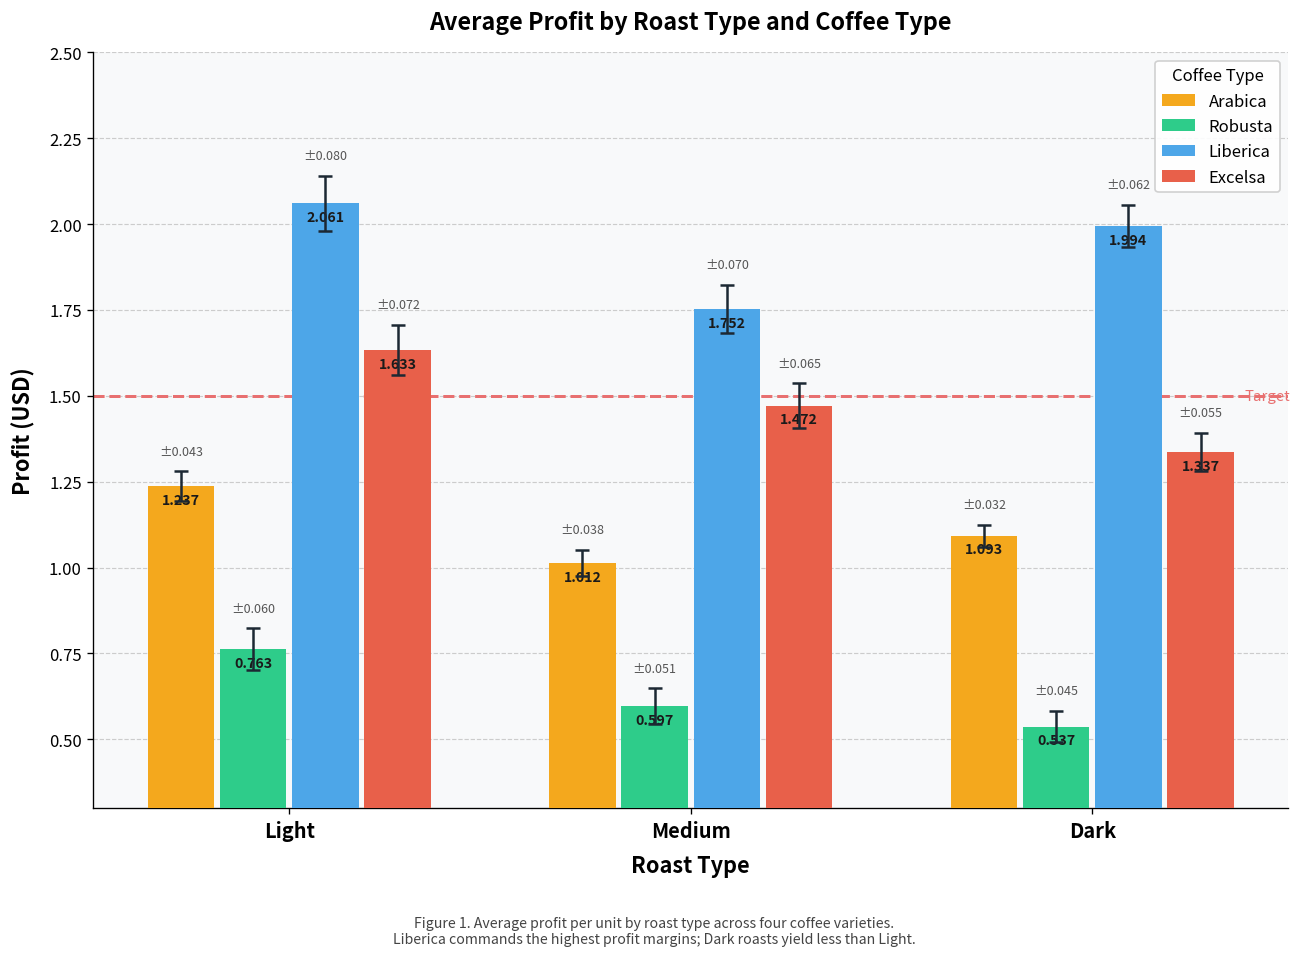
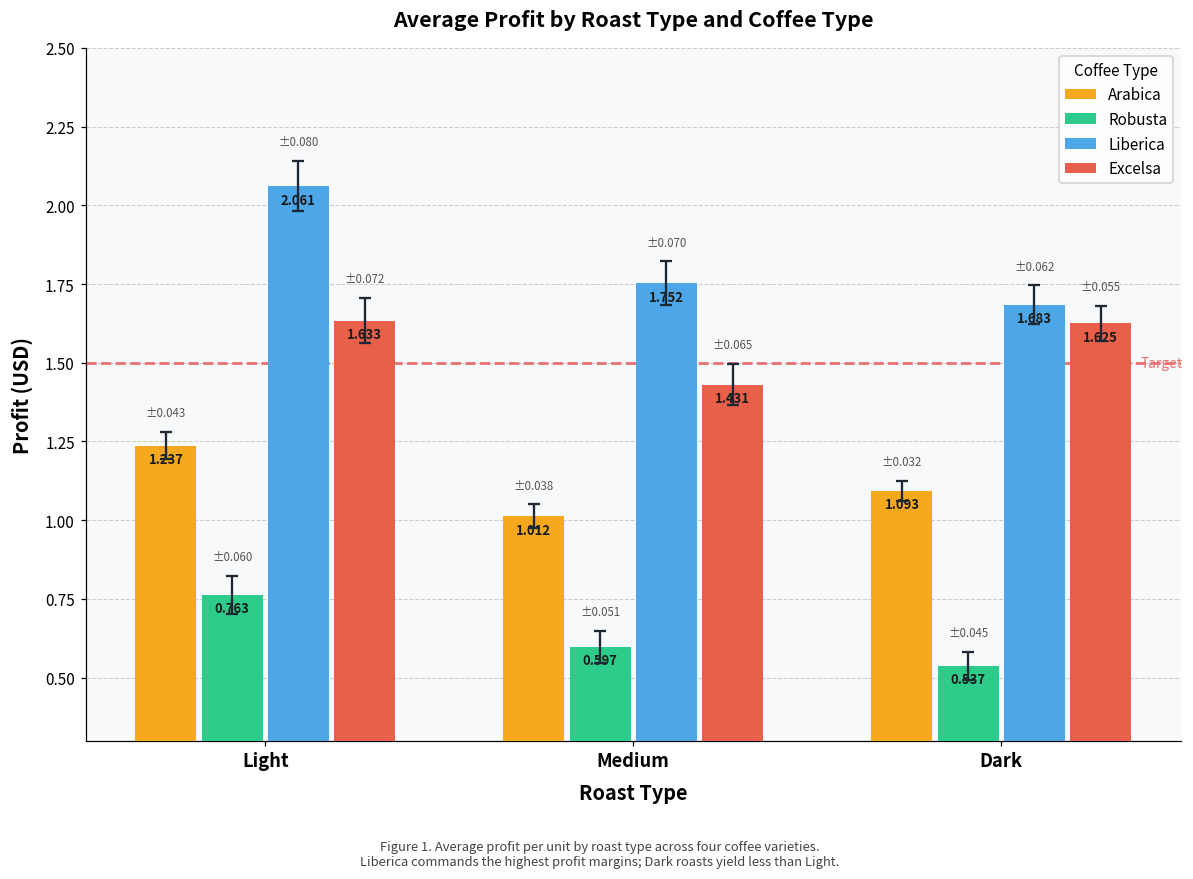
  {
    "Liberica": {
      "Light": 2.061,
-     "Dark": 1.994
+     "Dark": 1.683
    },
    "Excelsa": {
-     "Medium": 1.472,
-     "Dark": 1.337
+     "Medium": 1.431,
+     "Dark": 1.625
    }
  }
